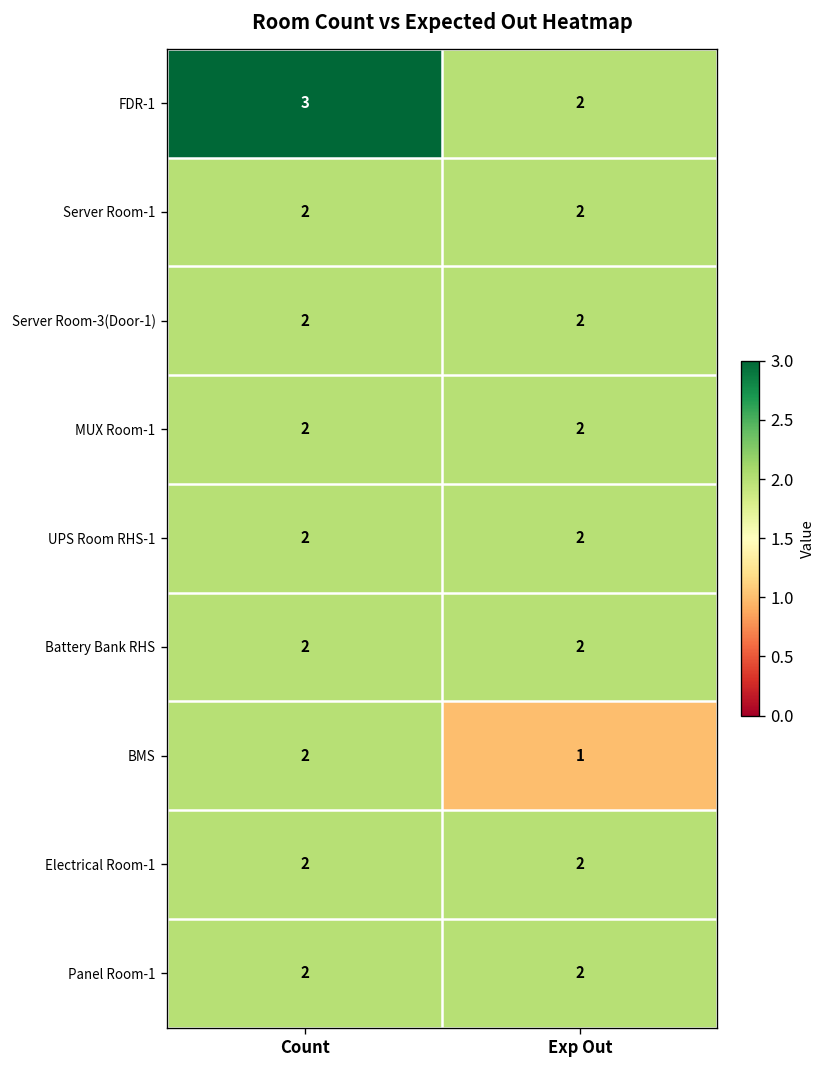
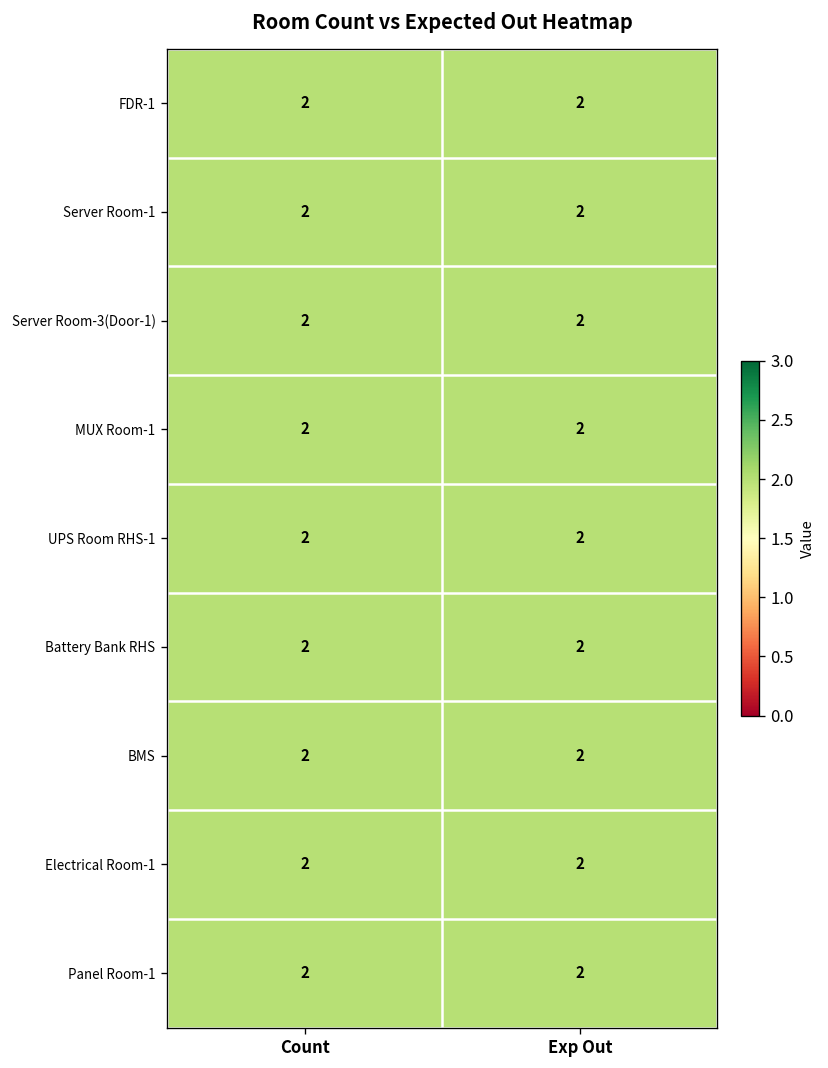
  {
    "FDR-1": {
-     "Count": 3,
+     "Count": 2,
      "Exp Out": 2
    },
    "Server Room-1": {
      "Count": 2,
      "Exp Out": 2
    },
    "Server Room-3(Door-1)": {
      "Count": 2,
      "Exp Out": 2
    },
    "MUX Room-1": {
      "Count": 2,
      "Exp Out": 2
    },
    "UPS Room RHS-1": {
      "Count": 2,
      "Exp Out": 2
    },
    "Battery Bank RHS": {
      "Count": 2,
      "Exp Out": 2
    },
    "BMS": {
      "Count": 2,
-     "Exp Out": 1
+     "Exp Out": 2
    },
    "Electrical Room-1": {
      "Count": 2,
      "Exp Out": 2
    },
    "Panel Room-1": {
      "Count": 2,
      "Exp Out": 2
    }
  }
